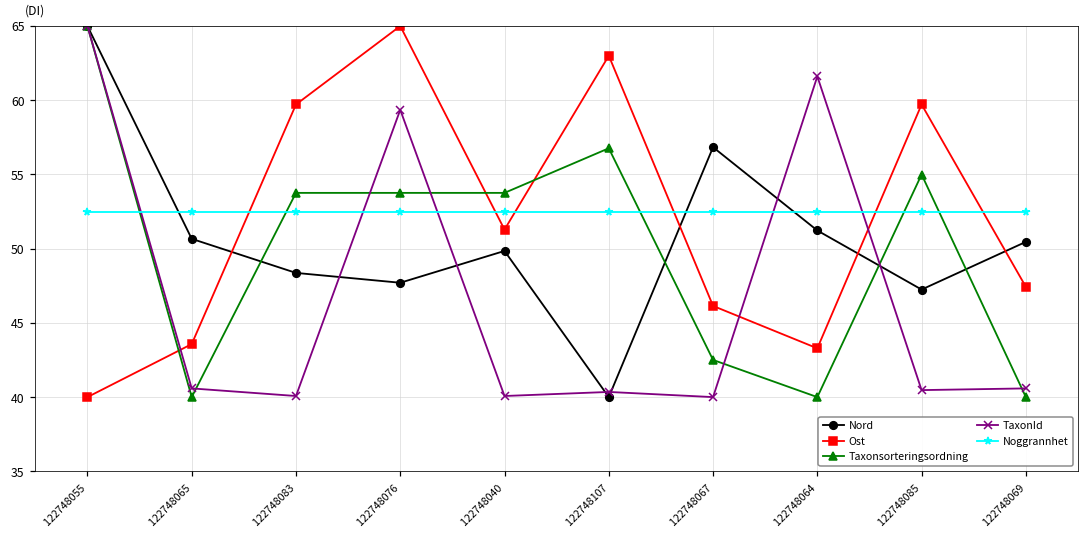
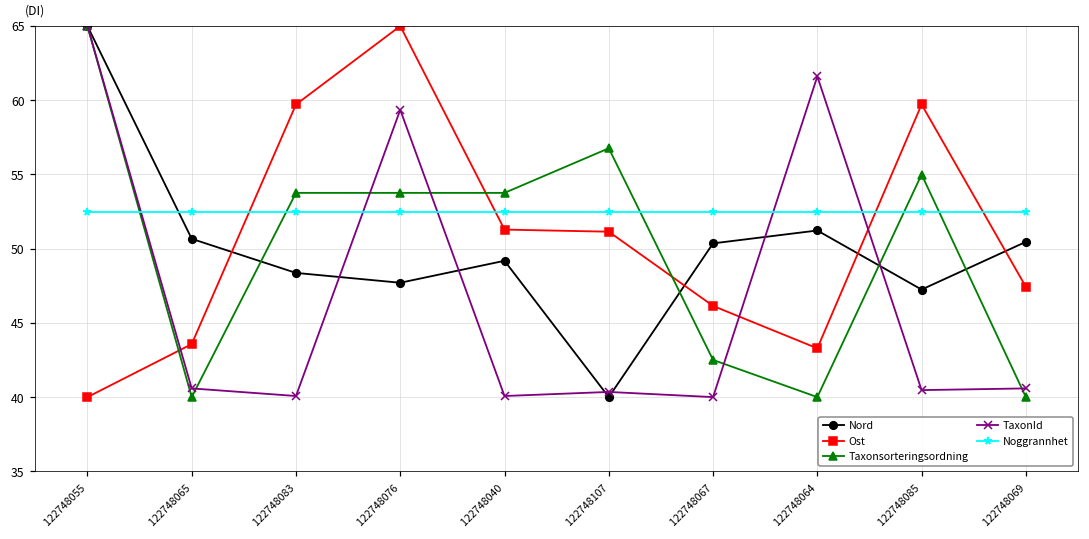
  {
    "Nord": {
      "122748065": 50.7,
      "122748083": 48.4,
      "122748076": 47.7,
-     "122748040": 49.8,
+     "122748040": 49.2,
      "122748107": 40.0,
-     "122748067": 56.8,
+     "122748067": 50.4,
      "122748064": 51.2,
      "122748085": 47.2,
      "122748069": 50.5
    },
    "Ost": {
      "122748055": 40.0,
      "122748065": 43.6,
      "122748083": 59.7,
      "122748076": 65.0,
      "122748040": 51.3,
-     "122748107": 63.0,
+     "122748107": 51.1,
      "122748067": 46.1,
      "122748064": 43.3,
      "122748085": 59.7,
      "122748069": 47.4
    },
    "Taxonsorteringsordning": {
      "122748065": 40.0,
      "122748083": 53.8,
      "122748076": 53.8,
      "122748040": 53.8,
      "122748107": 56.8,
      "122748067": 42.5,
      "122748064": 40.0,
      "122748085": 55.0,
      "122748069": 40.0
    },
    "TaxonId": {
      "122748065": 40.6,
      "122748083": 40.1,
      "122748076": 59.4,
      "122748040": 40.1,
      "122748107": 40.3,
      "122748067": 40.0,
      "122748064": 61.6,
      "122748085": 40.5,
      "122748069": 40.6
    },
    "Noggrannhet": {
      "122748055": 52.5,
      "122748065": 52.5,
      "122748083": 52.5,
      "122748076": 52.5,
      "122748040": 52.5,
      "122748107": 52.5,
      "122748067": 52.5,
      "122748064": 52.5,
      "122748085": 52.5,
      "122748069": 52.5
    }
  }
